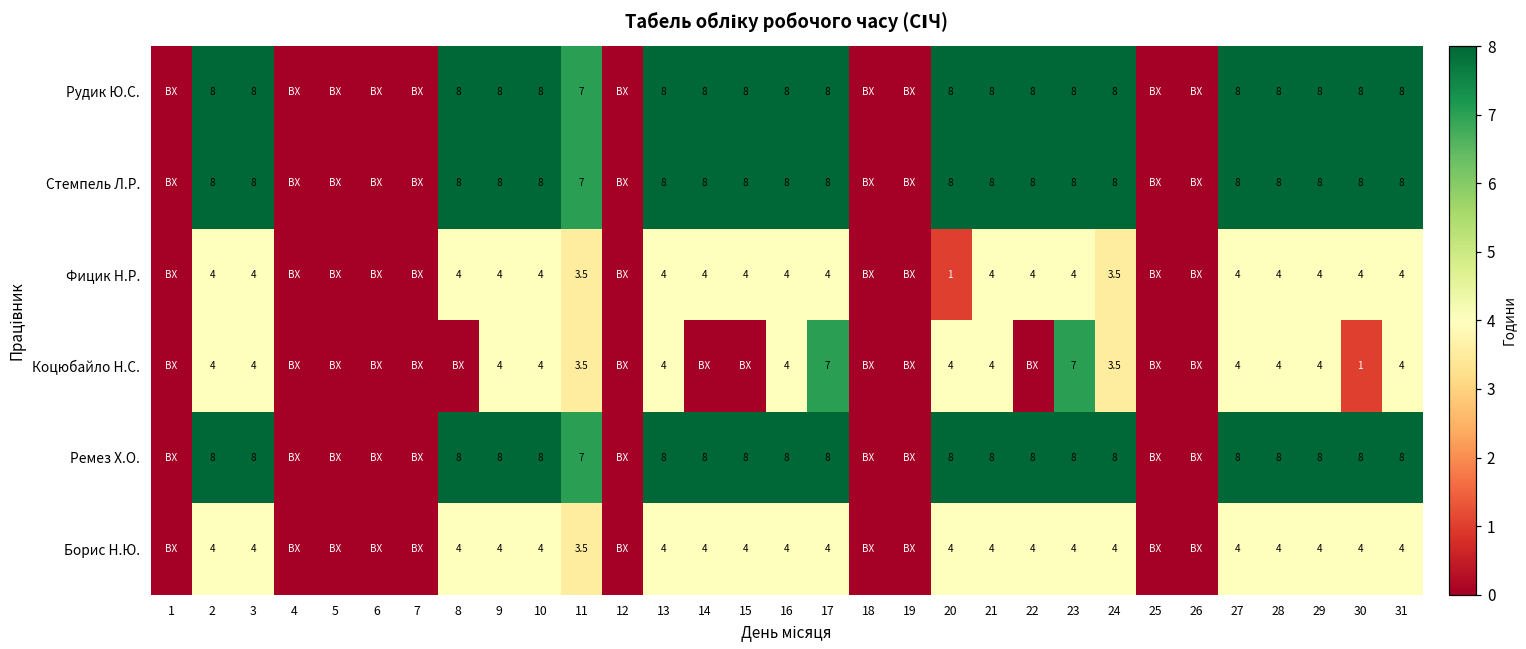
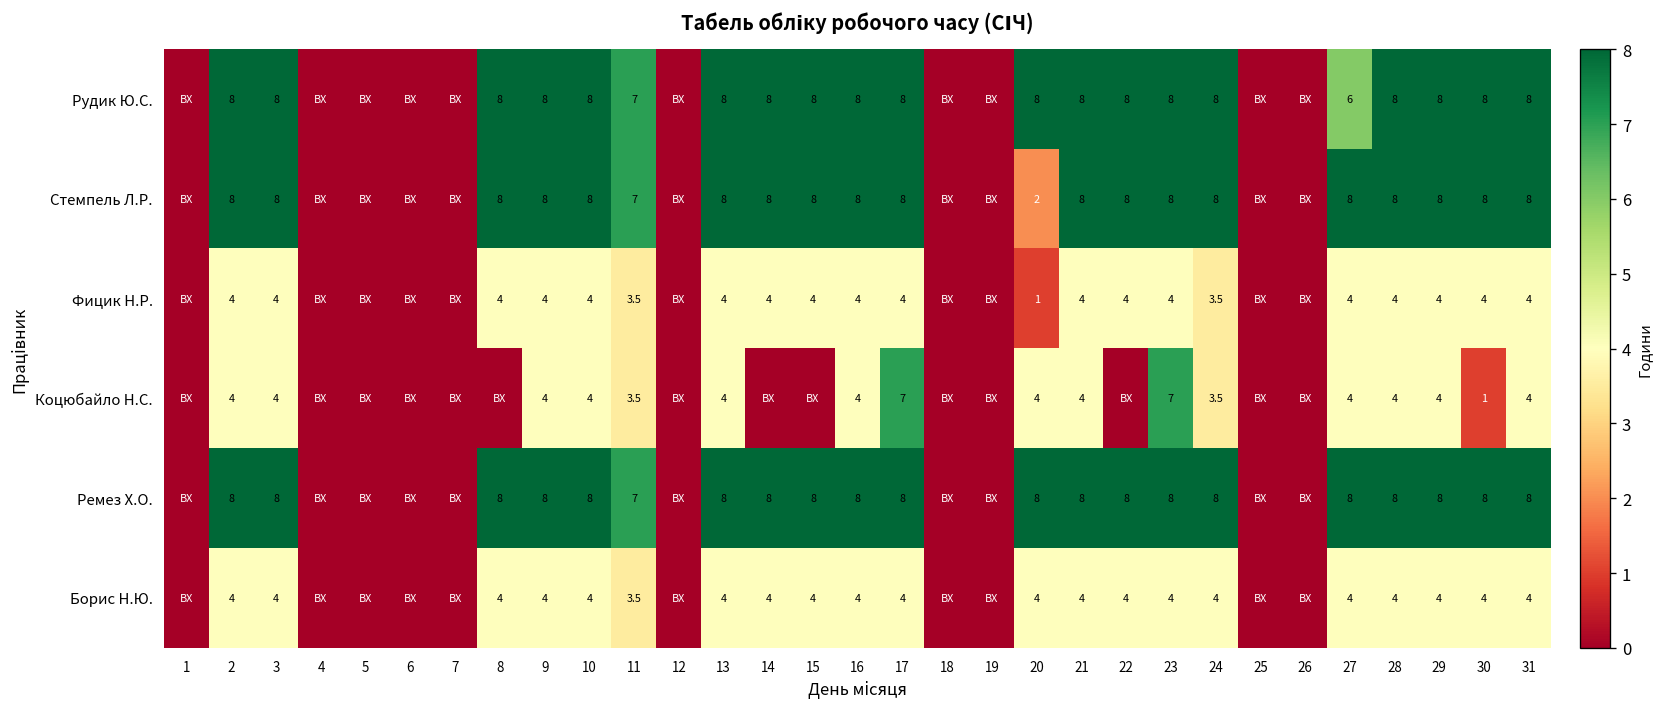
  {
    "Рудик Ю.С.": {
      "2": 8,
      "3": 8,
      "8": 8,
      "9": 8,
      "10": 8,
      "11": 7,
      "13": 8,
      "14": 8,
      "15": 8,
      "16": 8,
      "17": 8,
      "20": 8,
      "21": 8,
      "22": 8,
      "23": 8,
      "24": 8,
-     "27": 8,
+     "27": 6,
      "28": 8,
      "29": 8,
      "30": 8,
      "31": 8
    },
    "Стемпель Л.Р.": {
      "2": 8,
      "3": 8,
      "8": 8,
      "9": 8,
      "10": 8,
      "11": 7,
      "13": 8,
      "14": 8,
      "15": 8,
      "16": 8,
      "17": 8,
-     "20": 8,
+     "20": 2,
      "21": 8,
      "22": 8,
      "23": 8,
      "24": 8,
      "27": 8,
      "28": 8,
      "29": 8,
      "30": 8,
      "31": 8
    },
    "Фицик Н.Р.": {
      "2": 4,
      "3": 4,
      "8": 4,
      "9": 4,
      "10": 4,
      "11": 3.5,
      "13": 4,
      "14": 4,
      "15": 4,
      "16": 4,
      "17": 4,
      "20": 1,
      "21": 4,
      "22": 4,
      "23": 4,
      "24": 3.5,
      "27": 4,
      "28": 4,
      "29": 4,
      "30": 4,
      "31": 4
    },
    "Коцюбайло Н.С.": {
      "2": 4,
      "3": 4,
      "9": 4,
      "10": 4,
      "11": 3.5,
      "13": 4,
      "16": 4,
      "17": 7,
      "20": 4,
      "21": 4,
      "23": 7,
      "24": 3.5,
      "27": 4,
      "28": 4,
      "29": 4,
      "30": 1,
      "31": 4
    },
    "Ремез Х.О.": {
      "2": 8,
      "3": 8,
      "8": 8,
      "9": 8,
      "10": 8,
      "11": 7,
      "13": 8,
      "14": 8,
      "15": 8,
      "16": 8,
      "17": 8,
      "20": 8,
      "21": 8,
      "22": 8,
      "23": 8,
      "24": 8,
      "27": 8,
      "28": 8,
      "29": 8,
      "30": 8,
      "31": 8
    },
    "Борис Н.Ю.": {
      "2": 4,
      "3": 4,
      "8": 4,
      "9": 4,
      "10": 4,
      "11": 3.5,
      "13": 4,
      "14": 4,
      "15": 4,
      "16": 4,
      "17": 4,
      "20": 4,
      "21": 4,
      "22": 4,
      "23": 4,
      "24": 4,
      "27": 4,
      "28": 4,
      "29": 4,
      "30": 4,
      "31": 4
    }
  }
